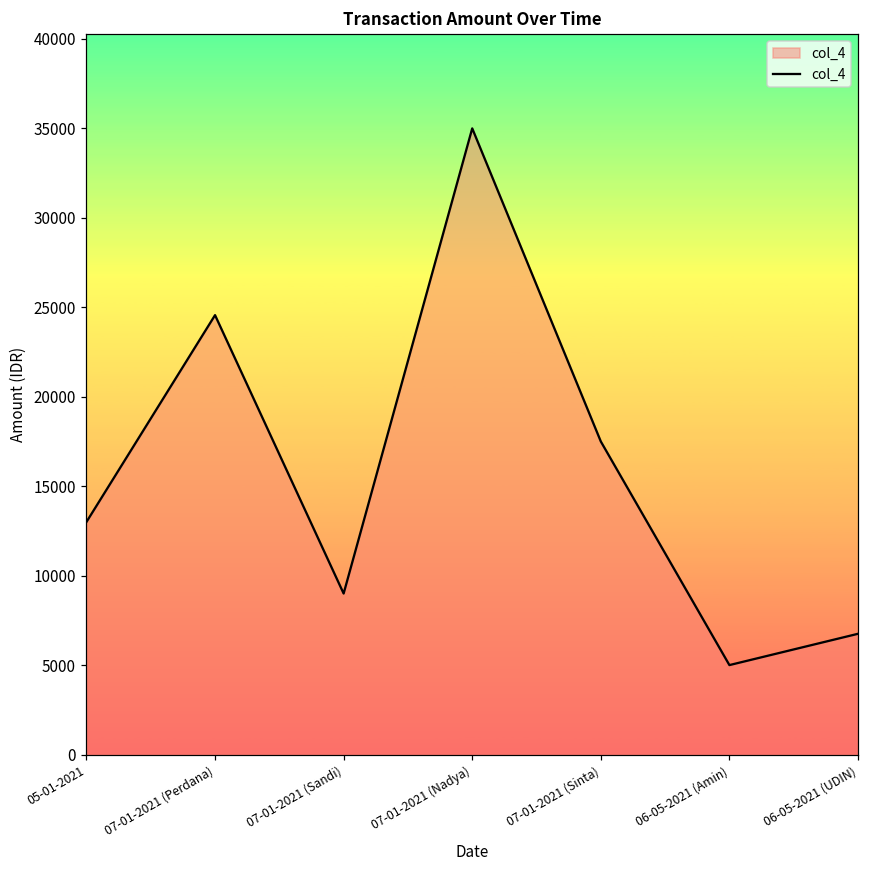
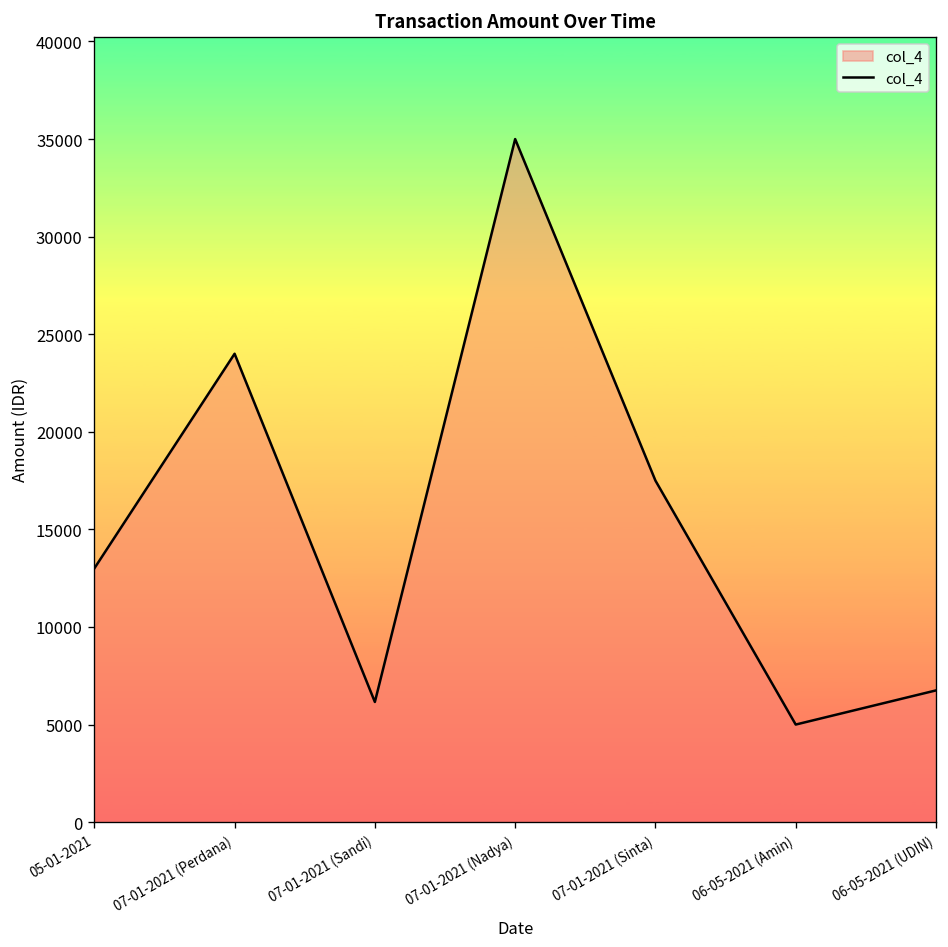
  {
    "05-01-2021": 13000,
-   "07-01-2021 (Perdana)": 24600,
-   "07-01-2021 (Sandi)": 9000,
+   "07-01-2021 (Perdana)": 24000,
+   "07-01-2021 (Sandi)": 6200,
    "07-01-2021 (Nadya)": 35000,
    "07-01-2021 (Sinta)": 17500,
    "06-05-2021 (Amin)": 5000,
    "06-05-2021 (UDIN)": 6800
  }
